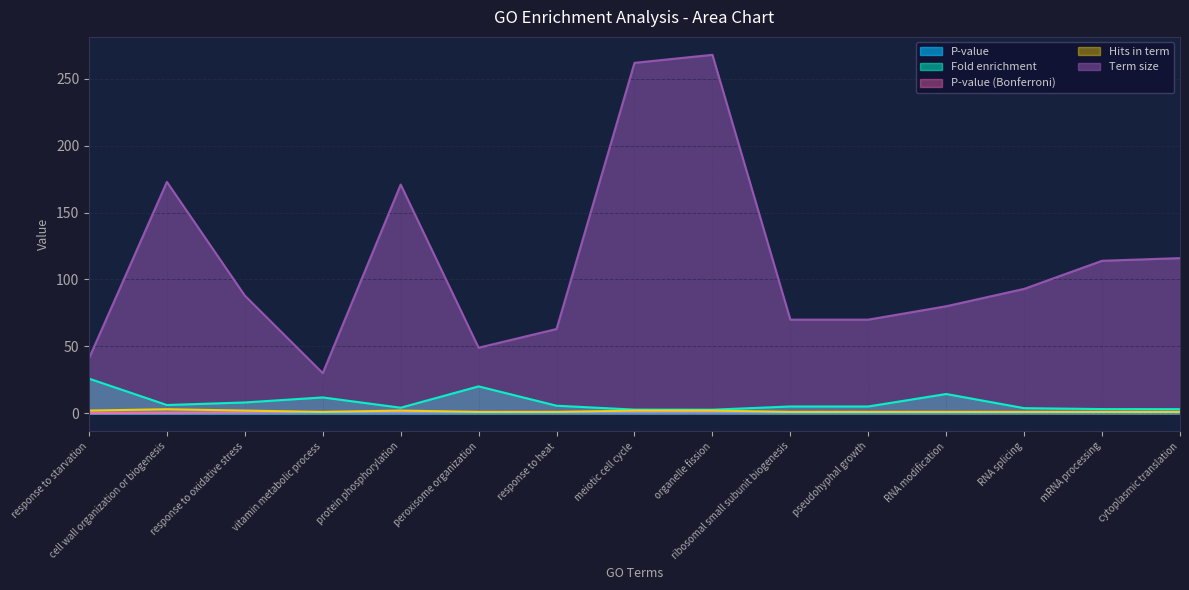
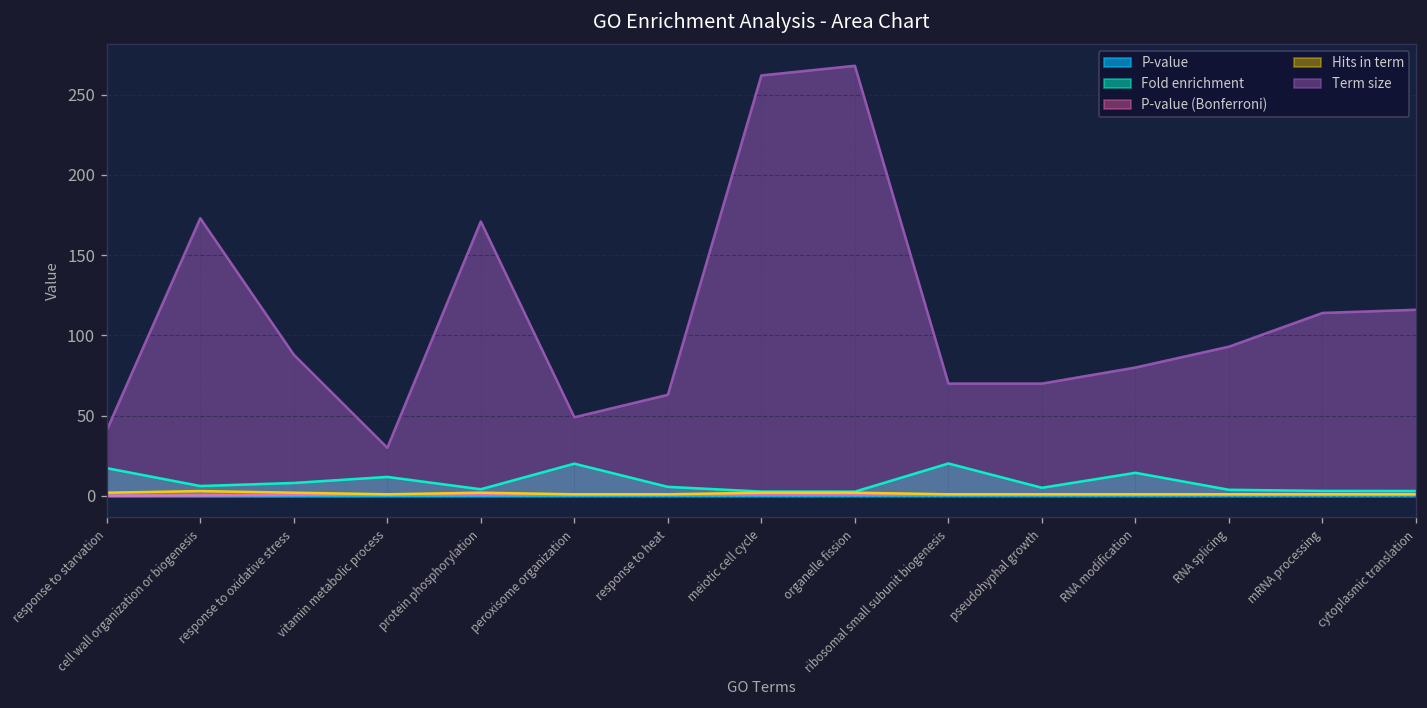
  {
    "Fold enrichment": {
-     "response to starvation": 26,
+     "response to starvation": 17,
      "cell wall organization or biogenesis": 6,
      "response to oxidative stress": 8,
      "vitamin metabolic process": 12,
      "protein phosphorylation": 4,
      "peroxisome organization": 20,
      "response to heat": 6,
-     "ribosomal small subunit biogenesis": 5,
+     "ribosomal small subunit biogenesis": 20,
      "pseudohyphal growth": 5,
      "RNA modification": 14,
      "RNA splicing": 4,
      "mRNA processing": 3,
      "cytoplasmic translation": 3
    },
    "Hits in term": {
      "cell wall organization or biogenesis": 3
    }
  }
